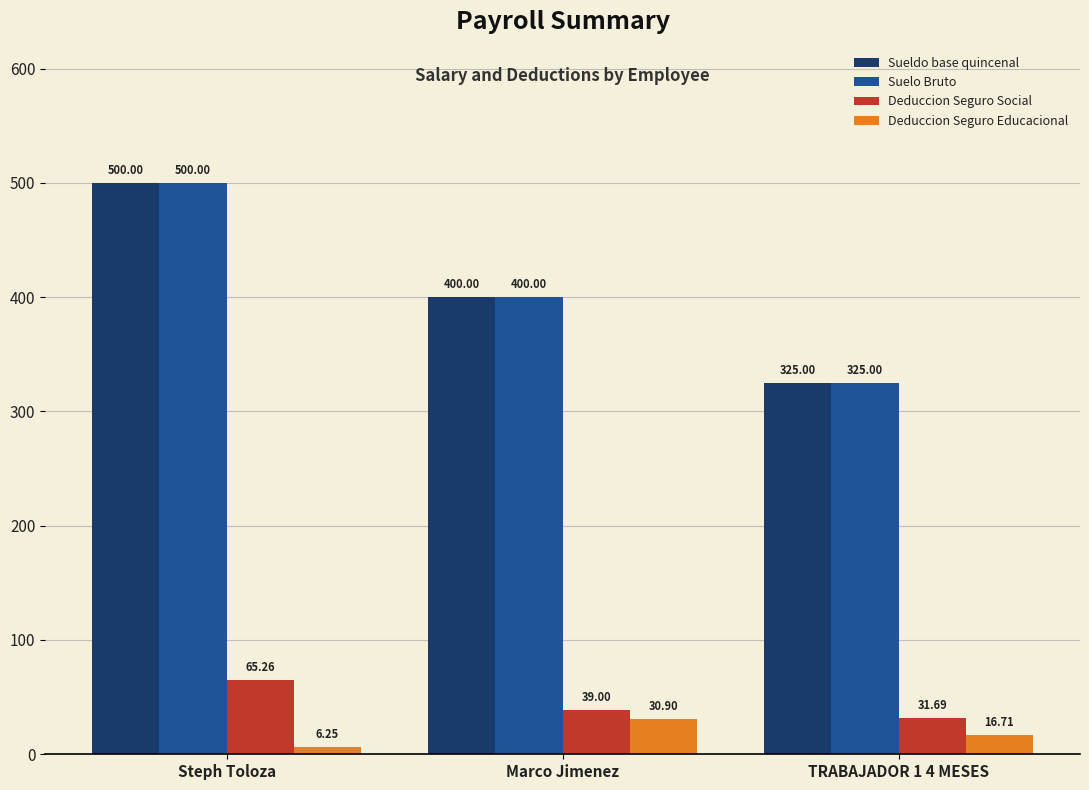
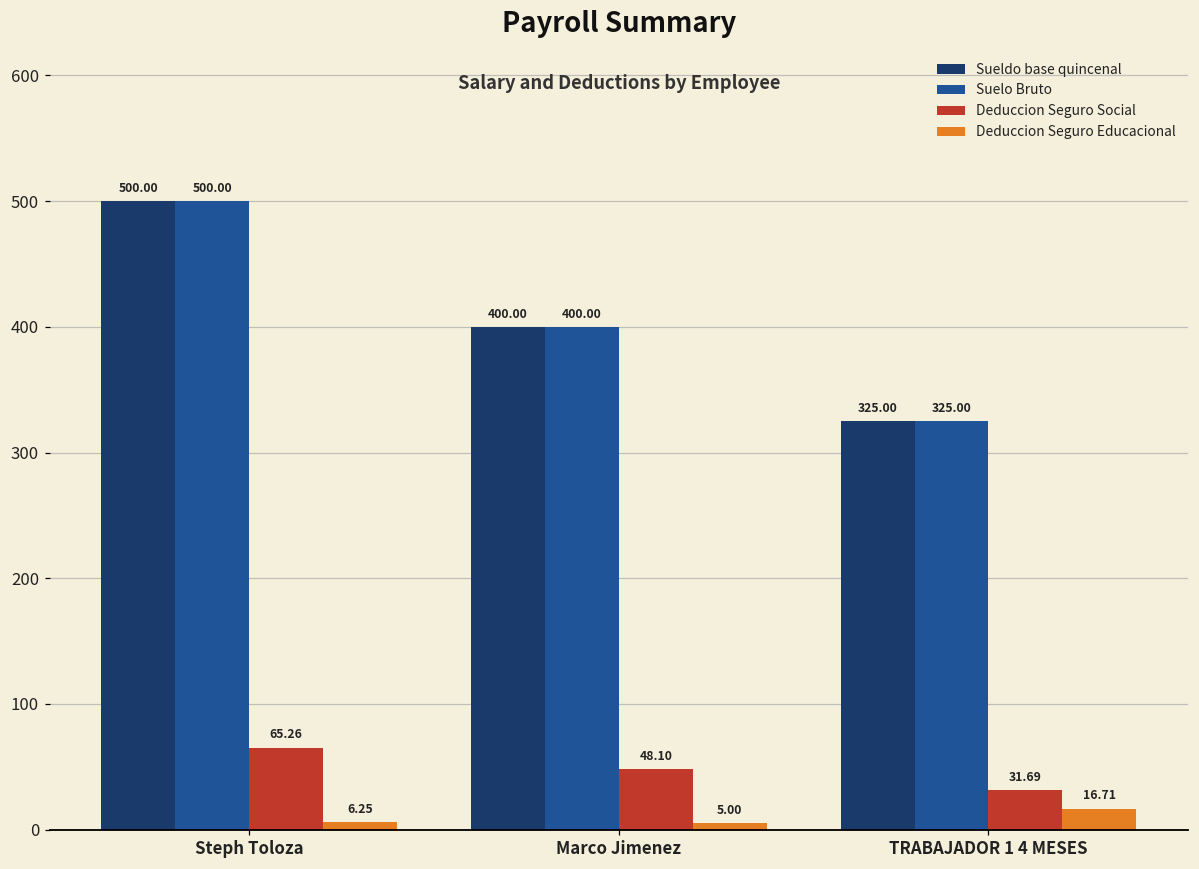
  {
    "Deduccion Seguro Social": {
      "Steph Toloza": 65.26,
-     "Marco Jimenez": 39.00,
+     "Marco Jimenez": 48.10,
      "TRABAJADOR 1 4 MESES": 31.69
    },
    "Deduccion Seguro Educacional": {
      "Steph Toloza": 6.25,
-     "Marco Jimenez": 30.90,
+     "Marco Jimenez": 5.00,
      "TRABAJADOR 1 4 MESES": 16.71
    }
  }
